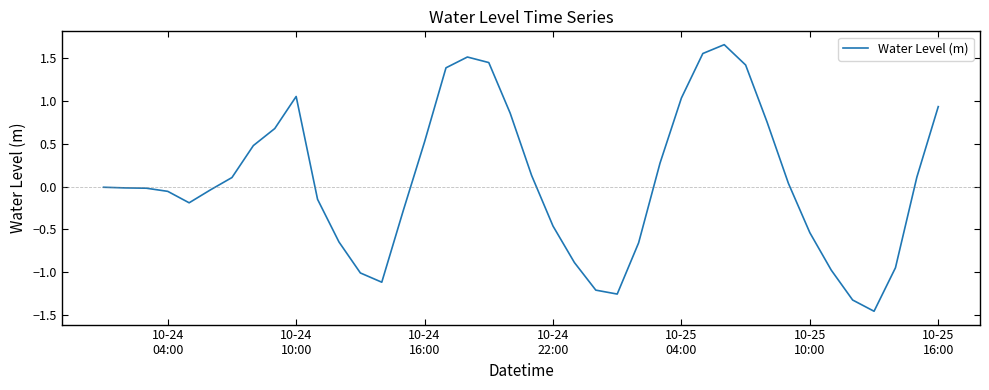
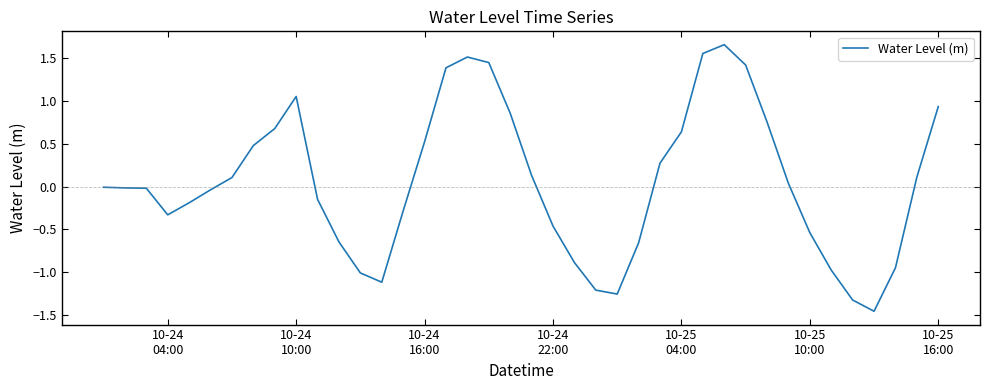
  {
-   "10-24 04:00": -0.1,
+   "10-24 04:00": -0.3,
    "10-24 10:00": 1.1,
    "10-24 16:00": 0.5,
    "10-24 22:00": -0.5,
-   "10-25 04:00": 1.0,
+   "10-25 04:00": 0.6,
    "10-25 10:00": -0.5,
    "10-25 16:00": 0.9
  }
